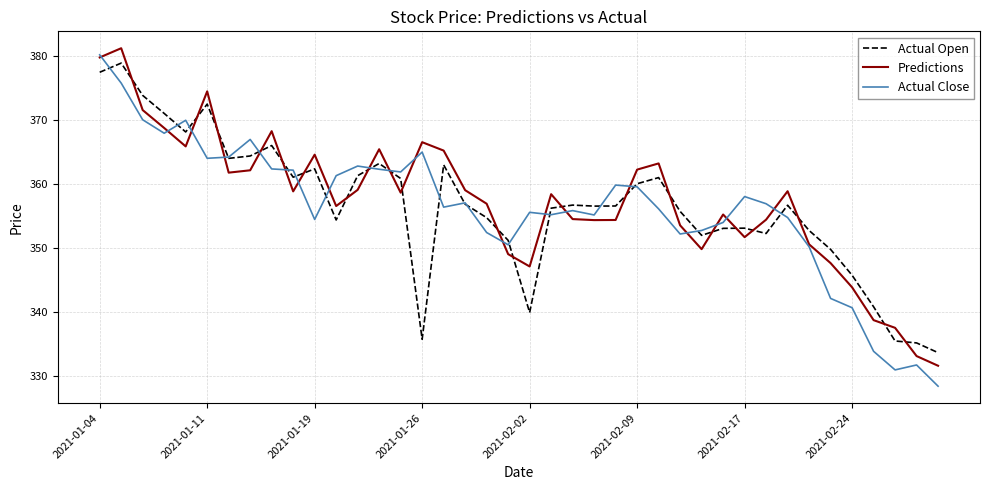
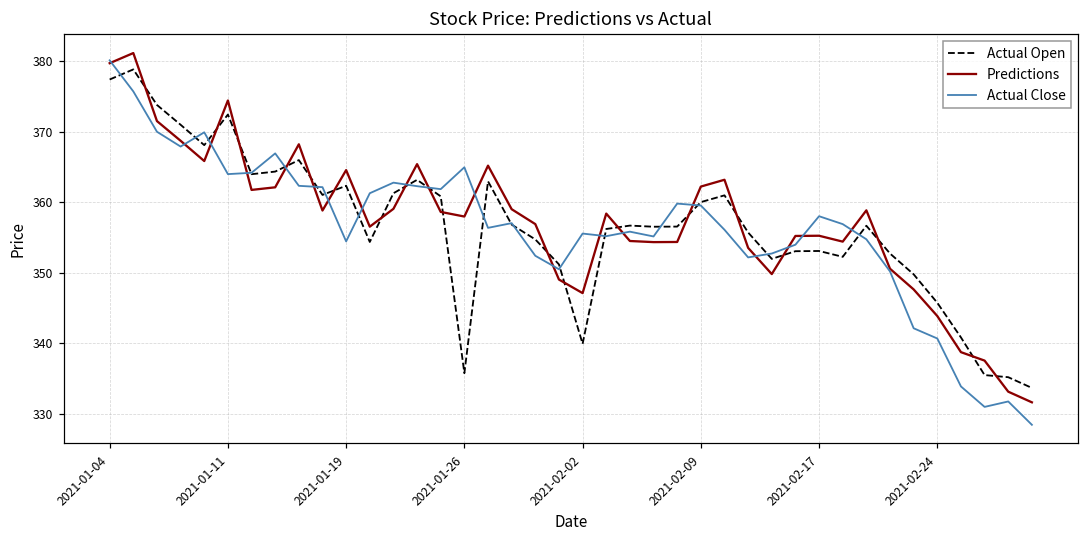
  {
    "Actual Open": {
      "2021-01-04": 377,
      "2021-01-11": 372,
      "2021-01-19": 362,
      "2021-01-26": 336,
      "2021-02-02": 340,
      "2021-02-09": 360,
      "2021-02-17": 353,
      "2021-02-24": 346
    },
    "Predictions": {
      "2021-01-04": 380,
      "2021-01-11": 374,
      "2021-01-19": 365,
-     "2021-01-26": 367,
+     "2021-01-26": 358,
      "2021-02-02": 347,
      "2021-02-09": 362,
-     "2021-02-17": 352,
+     "2021-02-17": 355,
      "2021-02-24": 344
    },
    "Actual Close": {
      "2021-01-04": 380,
      "2021-01-11": 364,
      "2021-01-19": 354,
      "2021-01-26": 365,
      "2021-02-02": 356,
      "2021-02-09": 360,
      "2021-02-17": 358,
      "2021-02-24": 341
    }
  }
